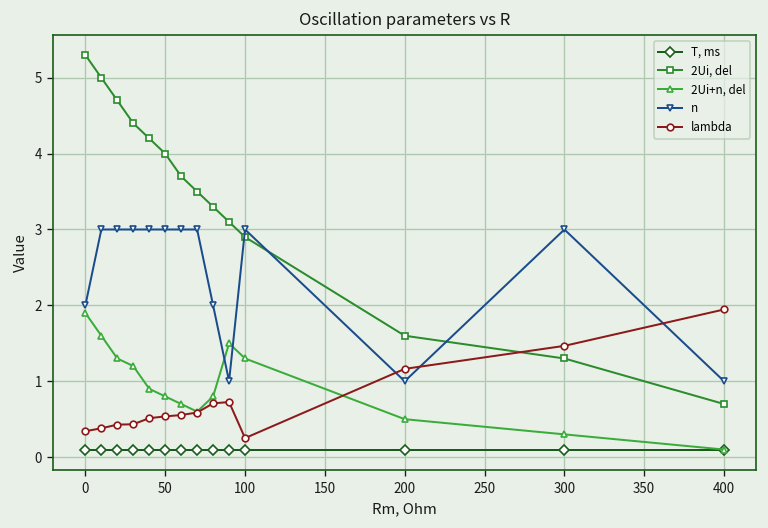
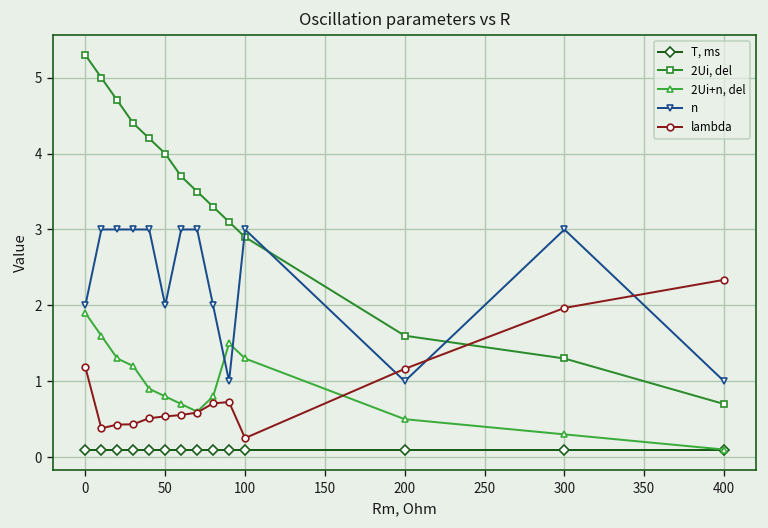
  {
    "n": {
      "0": 2,
-     "50": 3,
+     "50": 2,
      "100": 3,
      "200": 1,
      "300": 3,
      "400": 1
    },
    "lambda": {
-     "0": 0.3,
+     "0": 1.2,
      "50": 0.5,
      "100": 0.3,
      "200": 1.2,
-     "300": 1.5,
-     "400": 1.9
+     "300": 2.0,
+     "400": 2.3
    }
  }
